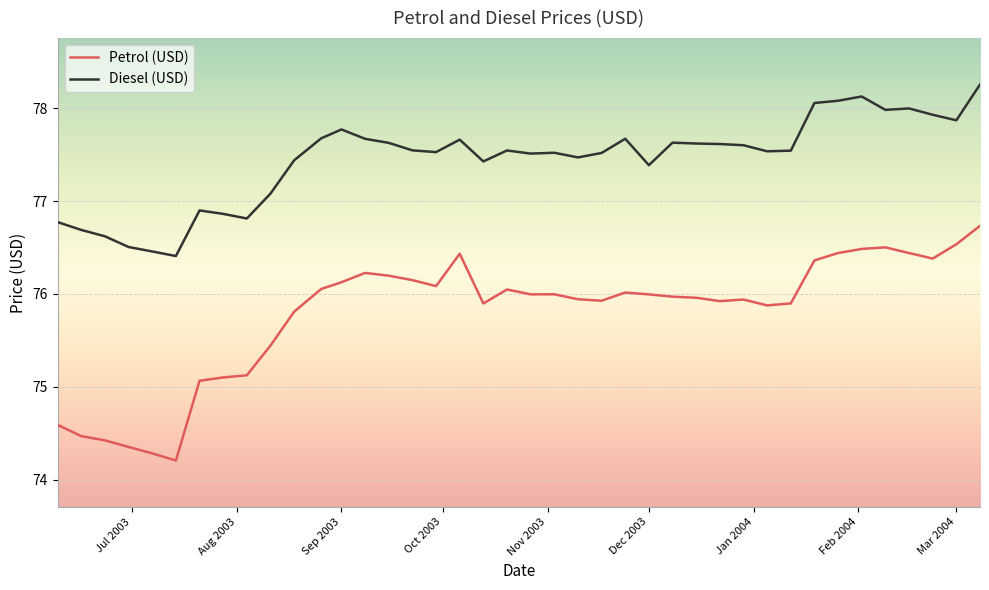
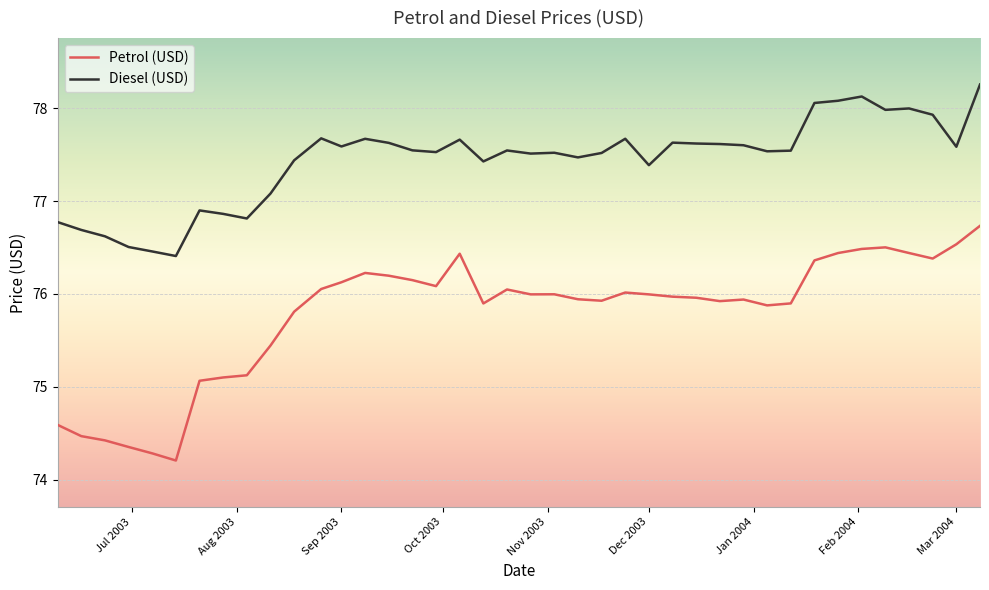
  {
    "Petrol (USD)": {
      "Sep 2003": 76.1,
      "Dec 2003": 76.0,
      "Mar 2004": 76.5
    },
    "Diesel (USD)": {
-     "Sep 2003": 77.8,
+     "Sep 2003": 77.6,
      "Dec 2003": 77.4,
-     "Mar 2004": 77.9
+     "Mar 2004": 77.6
    }
  }
